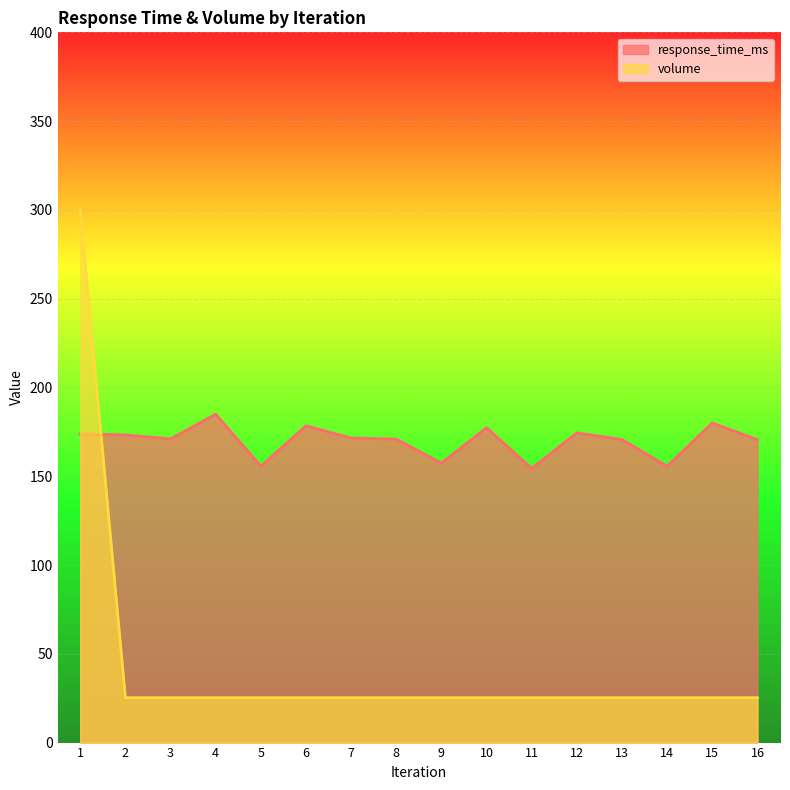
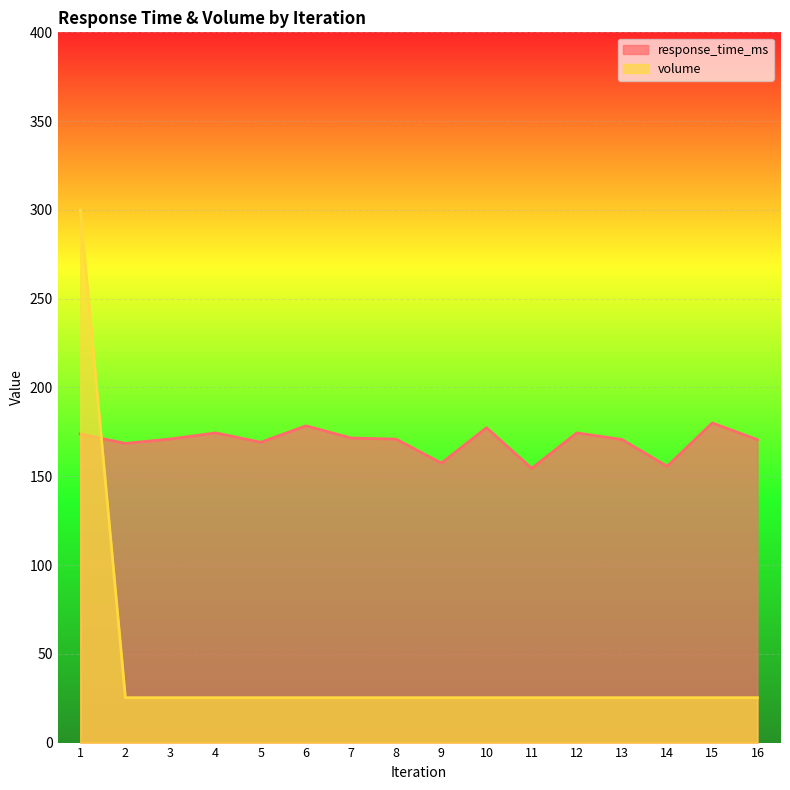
  {
    "response_time_ms": {
      "1": 174,
-     "2": 173,
+     "2": 168,
      "3": 171,
-     "4": 185,
-     "5": 156,
+     "4": 174,
+     "5": 169,
      "6": 178,
      "7": 172,
      "8": 171,
      "9": 157,
      "10": 177,
      "11": 154,
      "12": 174,
      "13": 171,
      "14": 156,
      "15": 180,
      "16": 171
    },
    "volume": {
      "1": 300,
      "2": 25,
      "3": 25,
      "4": 25,
      "5": 25,
      "6": 25,
      "7": 25,
      "8": 25,
      "9": 25,
      "10": 25,
      "11": 25,
      "12": 25,
      "13": 25,
      "14": 25,
      "15": 25,
      "16": 25
    }
  }
